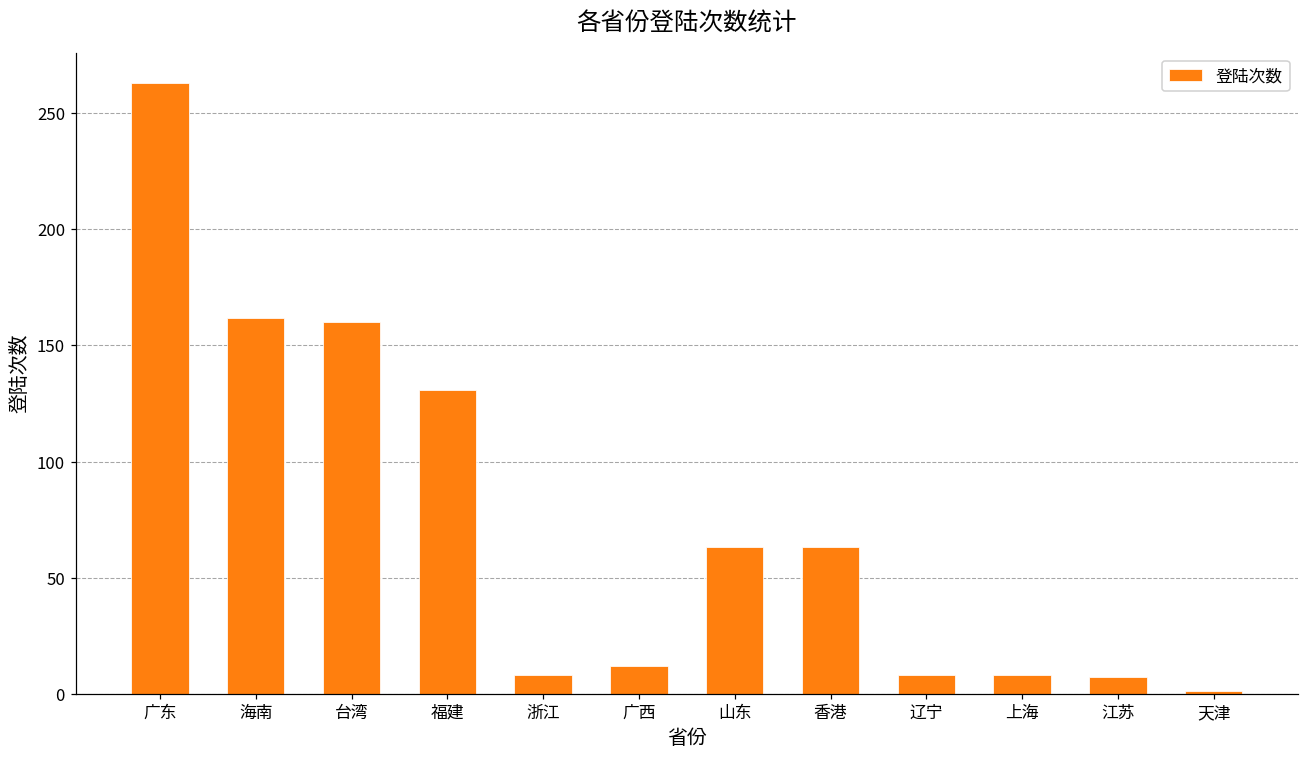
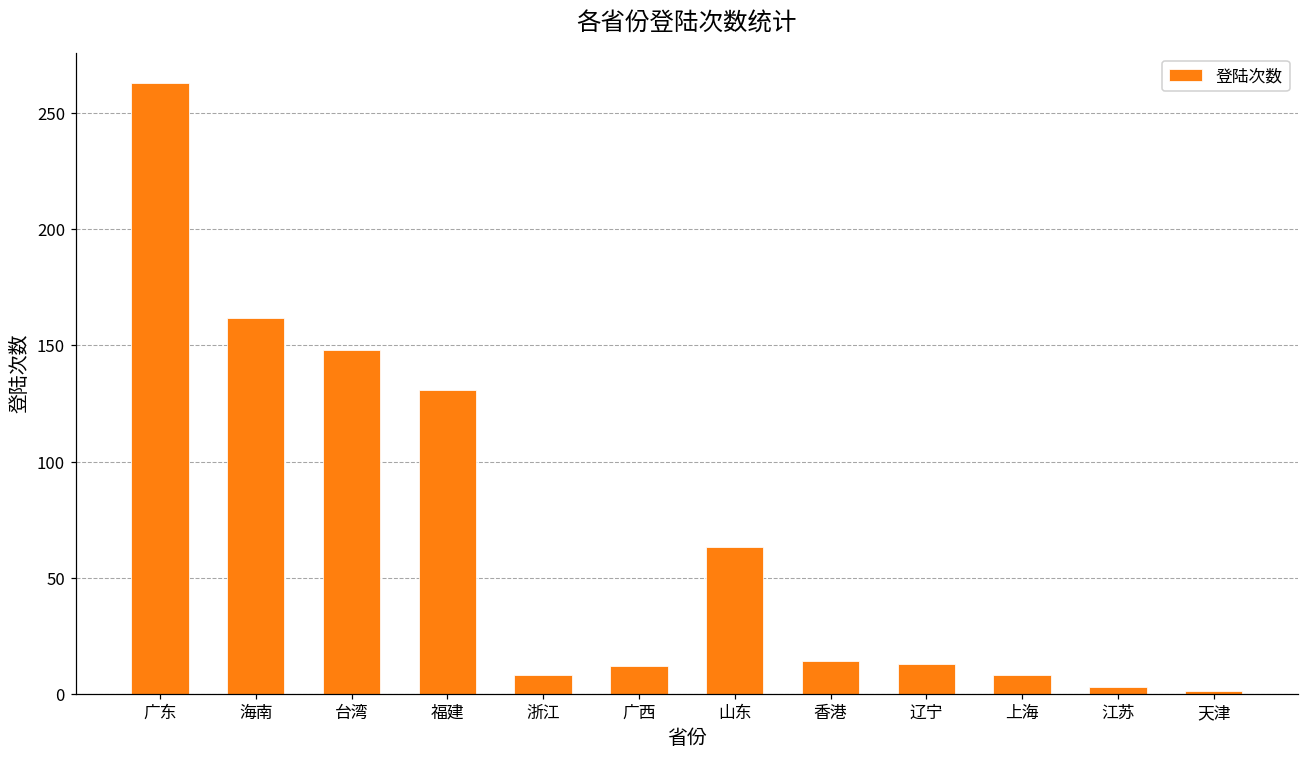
  {
    "广东": 263,
    "海南": 162,
-   "台湾": 160,
+   "台湾": 148,
    "福建": 131,
    "浙江": 8,
    "广西": 12,
    "山东": 63,
-   "香港": 63,
-   "辽宁": 8,
+   "香港": 14,
+   "辽宁": 13,
    "上海": 8,
-   "江苏": 7
+   "江苏": 3
  }
